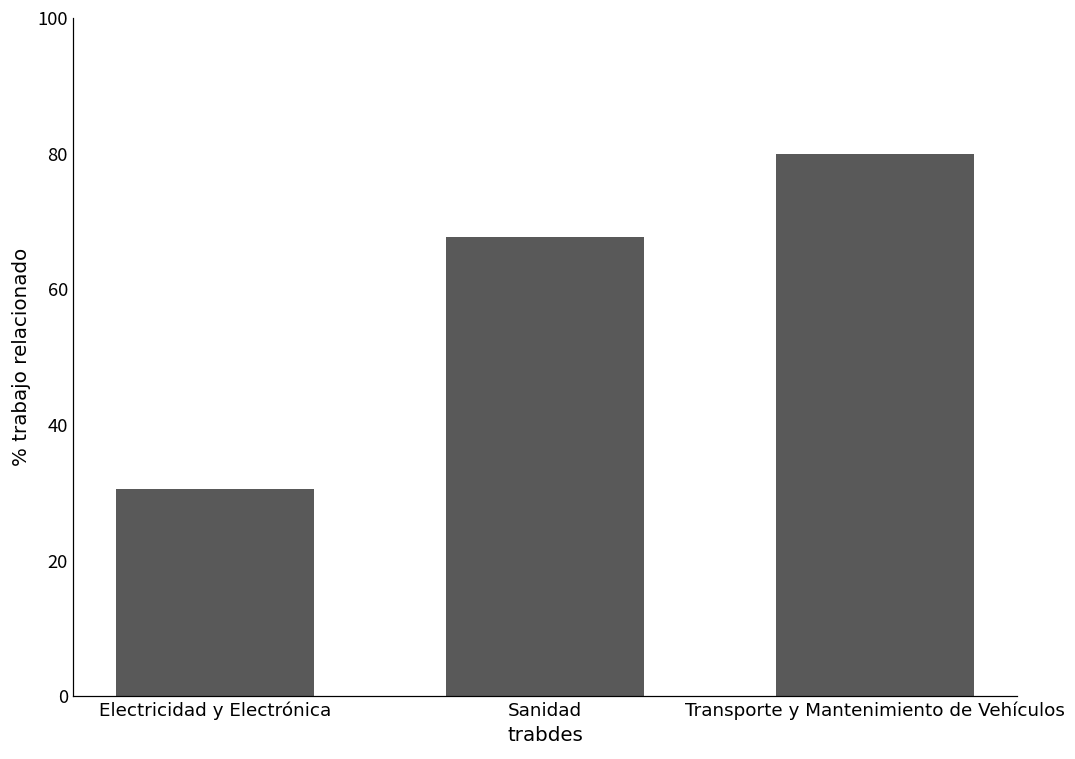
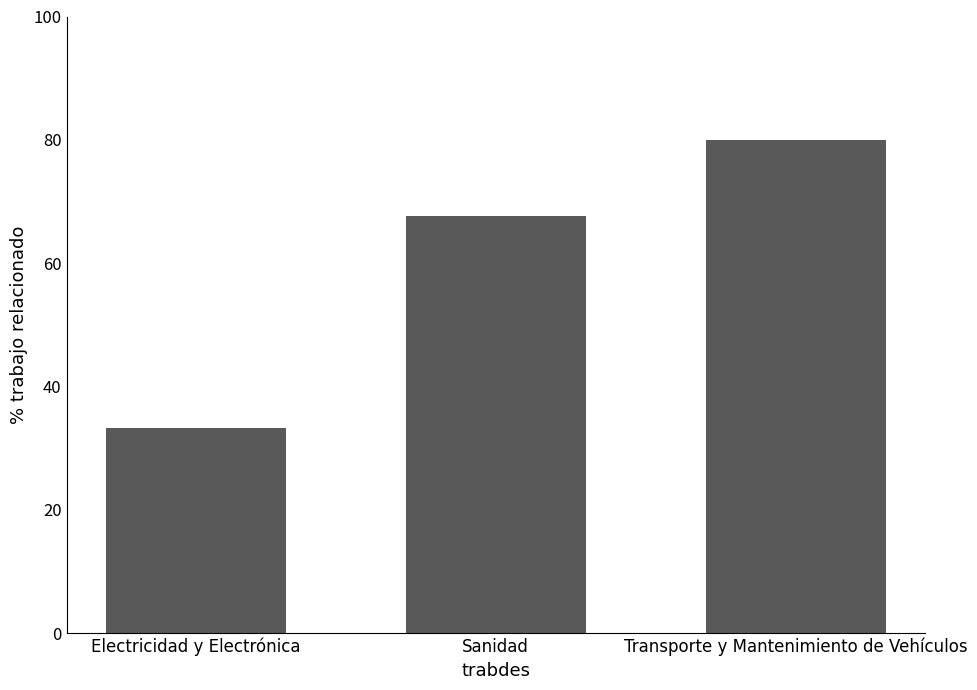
  {
-   "Electricidad y Electrónica": 31,
+   "Electricidad y Electrónica": 33,
    "Sanidad": 68,
    "Transporte y Mantenimiento de Vehículos": 80
  }
